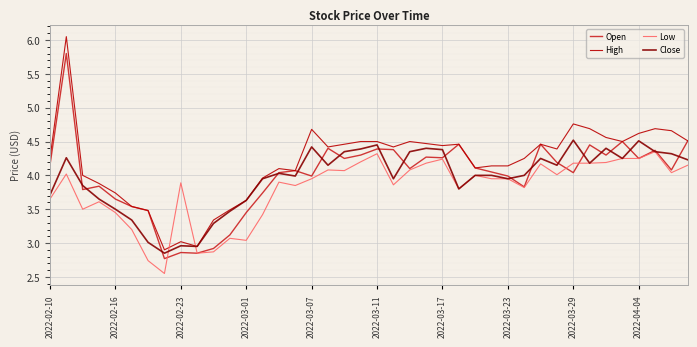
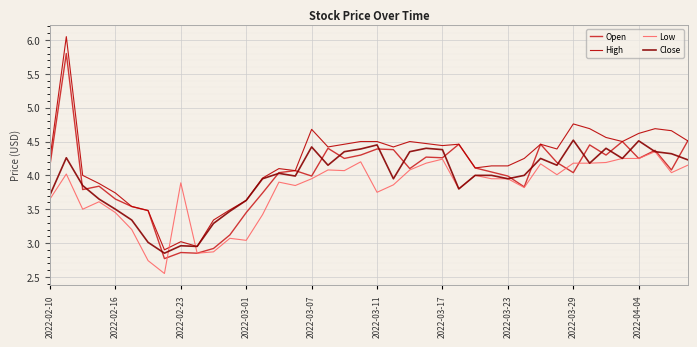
  {
    "Low": {
      "2022-02-10": 3.7,
      "2022-02-16": 3.5,
      "2022-02-23": 3.9,
      "2022-03-01": 3.0,
      "2022-03-07": 4.0,
-     "2022-03-11": 4.3,
+     "2022-03-11": 3.8,
      "2022-03-29": 4.2
    }
  }
